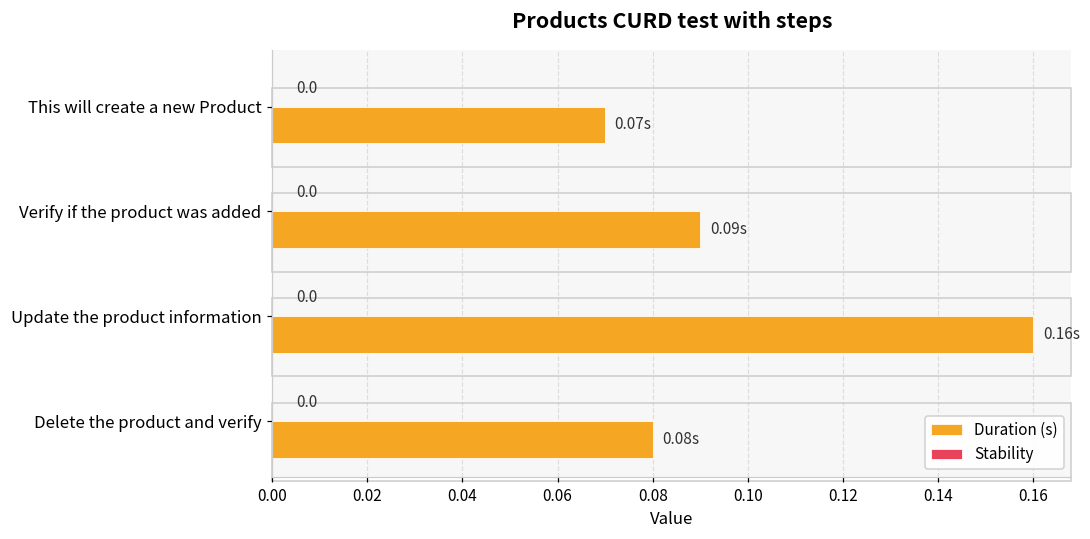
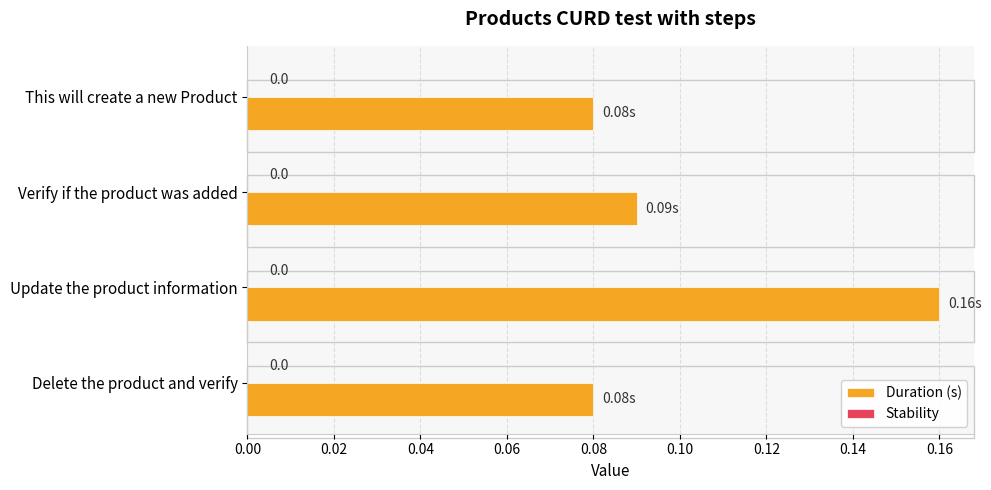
  {
    "Duration (s)": {
-     "This will create a new Product": "0.07s",
+     "This will create a new Product": "0.08s",
      "Verify if the product was added": "0.09s",
      "Update the product information": "0.16s",
      "Delete the product and verify": "0.08s"
    },
    "Stability": {
      "This will create a new Product": "0.0",
      "Verify if the product was added": "0.0",
      "Update the product information": "0.0",
      "Delete the product and verify": "0.0"
    }
  }
